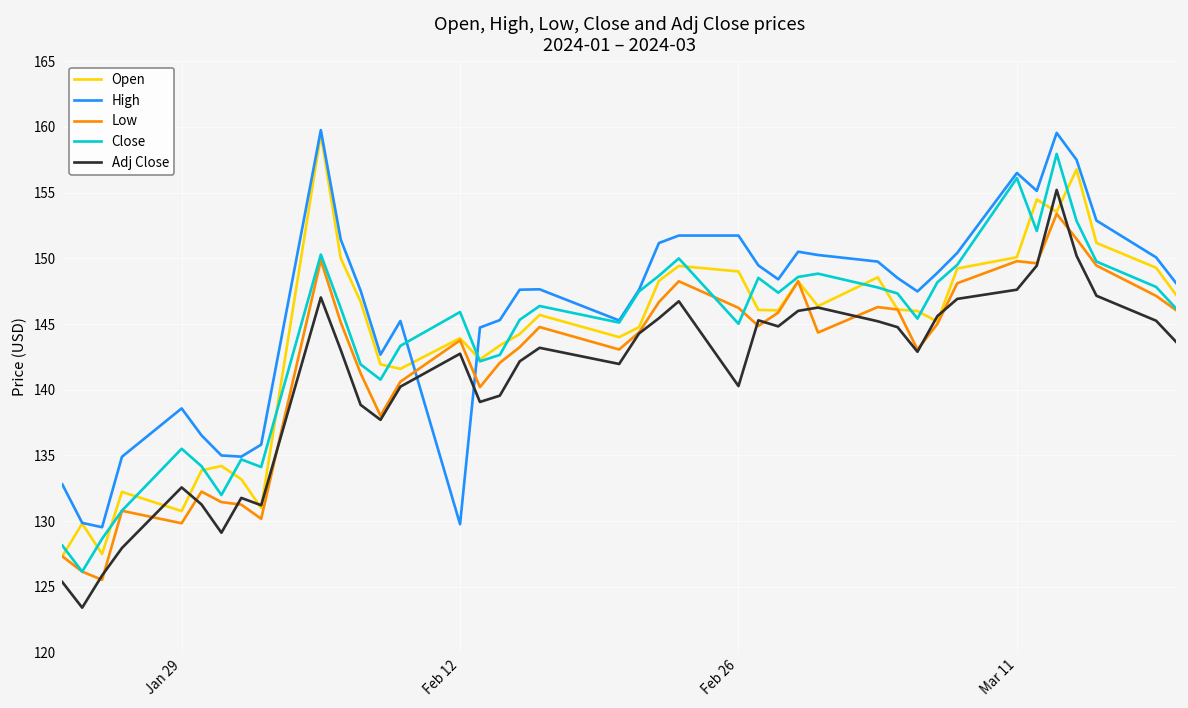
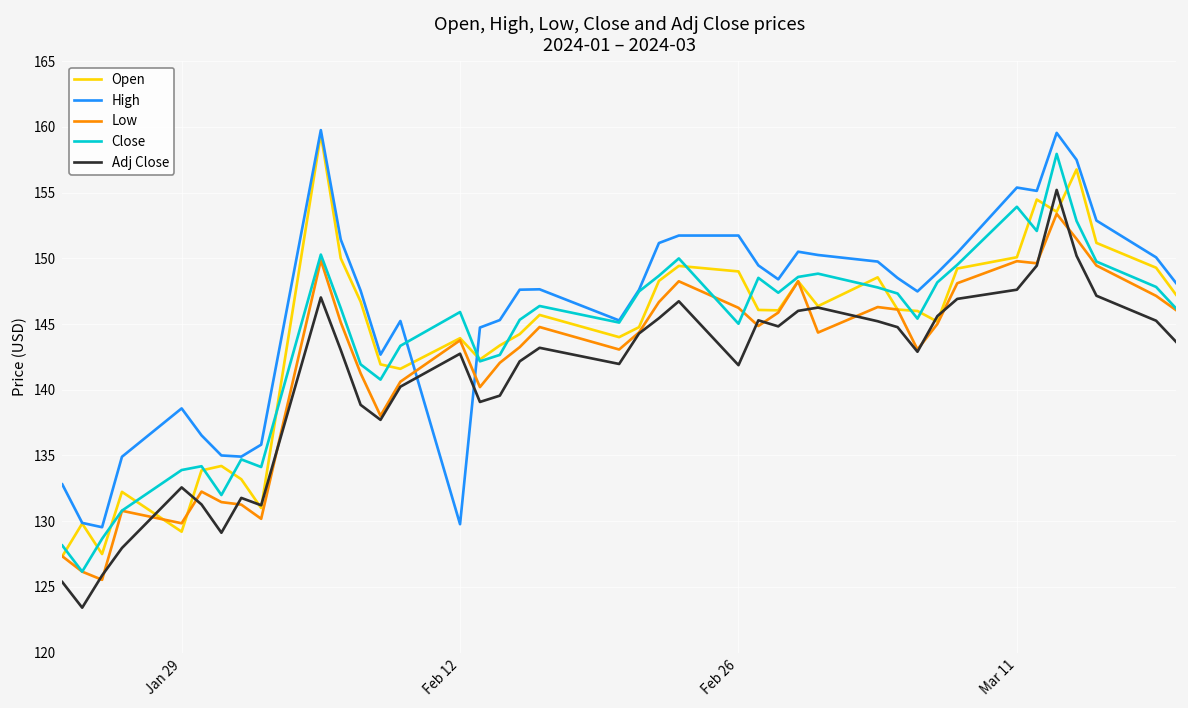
  {
    "Open": {
-     "Jan 29": 130.8,
+     "Jan 29": 129.2,
      "Feb 26": 149.0,
      "Mar 11": 150.1
    },
    "High": {
      "Jan 29": 138.6,
      "Feb 12": 129.8,
      "Feb 26": 151.7,
-     "Mar 11": 156.5
+     "Mar 11": 155.4
    },
    "Low": {
      "Jan 29": 129.8,
      "Feb 26": 146.2,
      "Mar 11": 149.8
    },
    "Close": {
-     "Jan 29": 135.5,
+     "Jan 29": 133.9,
      "Feb 12": 145.9,
      "Feb 26": 145.0,
-     "Mar 11": 156.1
+     "Mar 11": 153.9
    },
    "Adj Close": {
      "Jan 29": 132.6,
      "Feb 12": 142.7,
-     "Feb 26": 140.3,
+     "Feb 26": 141.9,
      "Mar 11": 147.6
    }
  }
